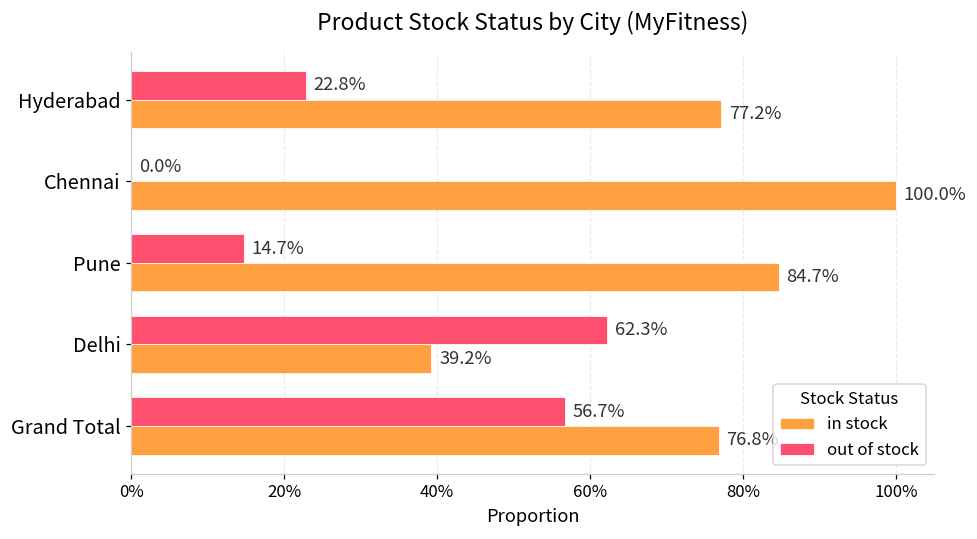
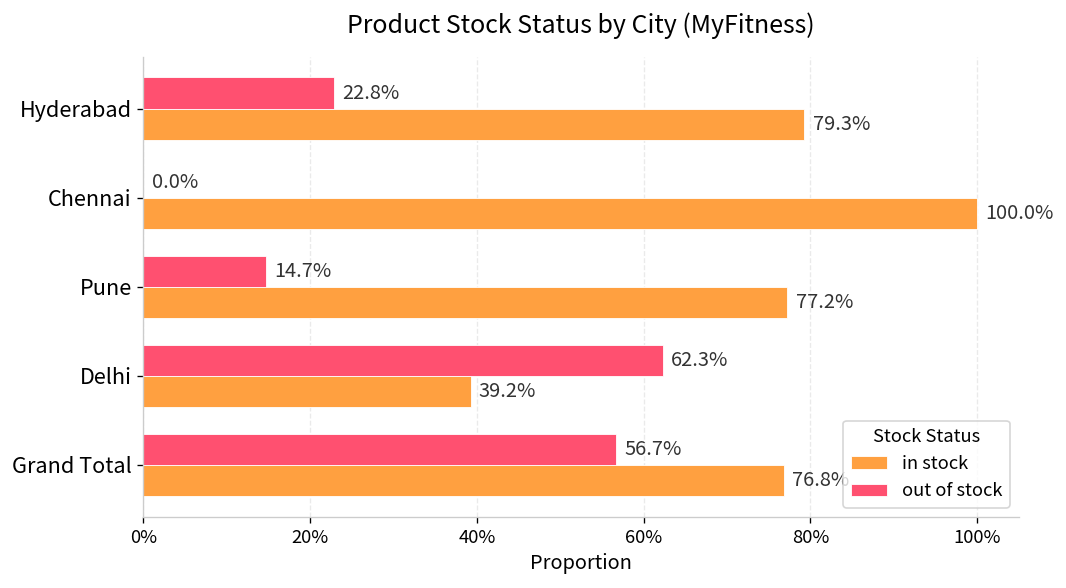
  {
    "in stock": {
-     "Hyderabad": "77.2%",
+     "Hyderabad": "79.3%",
      "Chennai": "100.0%",
-     "Pune": "84.7%",
+     "Pune": "77.2%",
      "Delhi": "39.2%"
    },
    "out of stock": {
      "Hyderabad": "22.8%",
      "Chennai": "0.0%",
      "Pune": "14.7%",
      "Delhi": "62.3%",
      "Grand Total": "56.7%"
    }
  }
